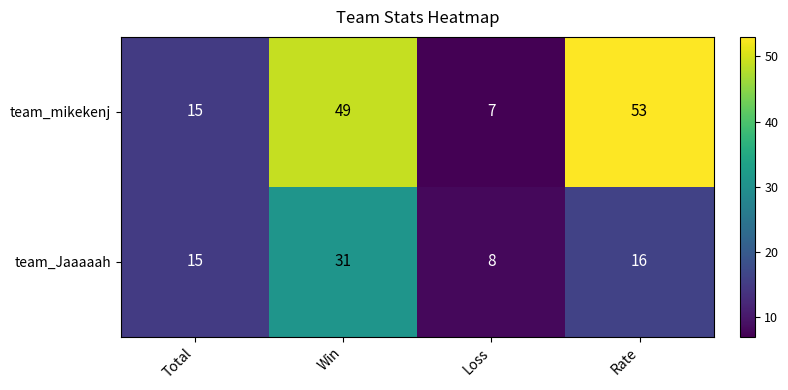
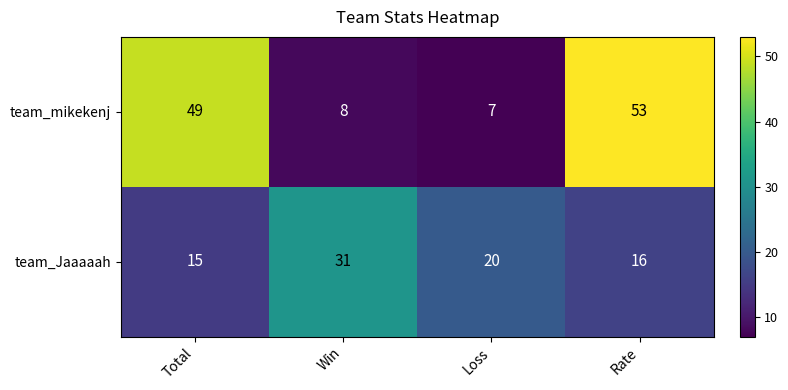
  {
    "team_mikekenj": {
-     "Total": 15,
-     "Win": 49,
+     "Total": 49,
+     "Win": 8,
      "Loss": 7,
      "Rate": 53
    },
    "team_Jaaaaah": {
      "Total": 15,
      "Win": 31,
-     "Loss": 8,
+     "Loss": 20,
      "Rate": 16
    }
  }
